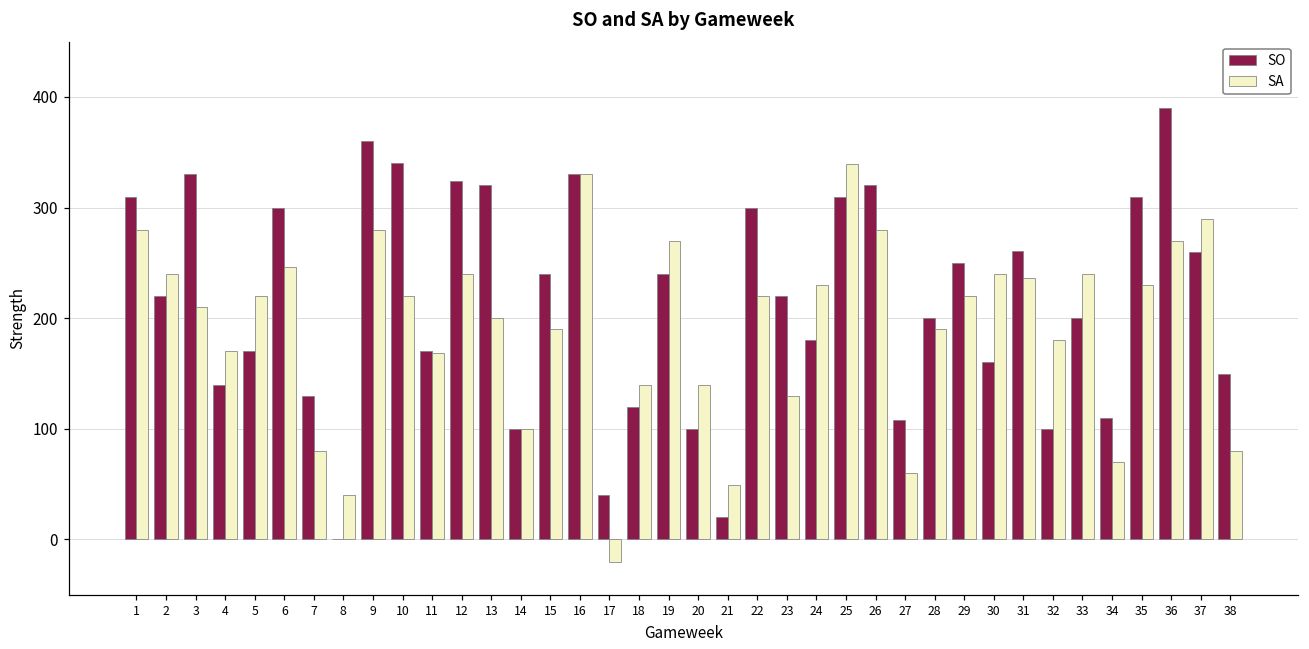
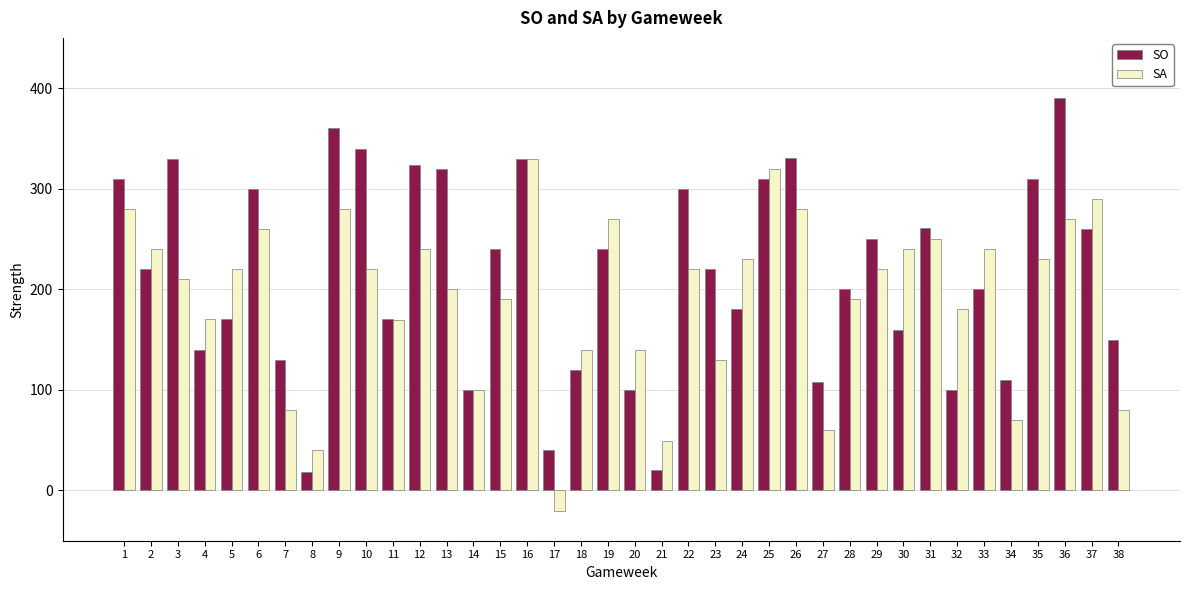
  {
    "SO": {
      "1": 310,
      "2": 220,
      "3": 330,
      "4": 140,
      "5": 170,
      "6": 300,
      "7": 130,
-     "8": 0,
+     "8": 18,
      "9": 360,
      "10": 340,
      "11": 170,
      "12": 324,
      "13": 320,
      "14": 100,
      "15": 240,
      "16": 330,
      "17": 40,
      "18": 120,
      "19": 240,
      "20": 100,
      "21": 20,
      "22": 300,
      "23": 220,
      "24": 180,
      "25": 310,
-     "26": 320,
+     "26": 331,
      "27": 108,
      "28": 200,
      "29": 250,
      "30": 160,
      "31": 261,
      "32": 100,
      "33": 200,
      "34": 110,
      "35": 310,
      "36": 390,
      "37": 260,
      "38": 150
    },
    "SA": {
      "1": 280,
      "2": 240,
      "3": 210,
      "4": 170,
      "5": 220,
-     "6": 246,
+     "6": 260,
      "7": 80,
      "8": 40,
      "9": 280,
      "10": 220,
      "11": 169,
      "12": 240,
      "13": 200,
      "14": 100,
      "15": 190,
      "16": 330,
      "17": -20,
      "18": 140,
      "19": 270,
      "20": 140,
      "21": 49,
      "22": 220,
      "23": 130,
      "24": 230,
-     "25": 339,
+     "25": 320,
      "26": 280,
      "27": 60,
      "28": 190,
      "29": 220,
      "30": 240,
-     "31": 236,
+     "31": 250,
      "32": 180,
      "33": 240,
      "34": 70,
      "35": 230,
      "36": 270,
      "37": 290,
      "38": 80
    }
  }
